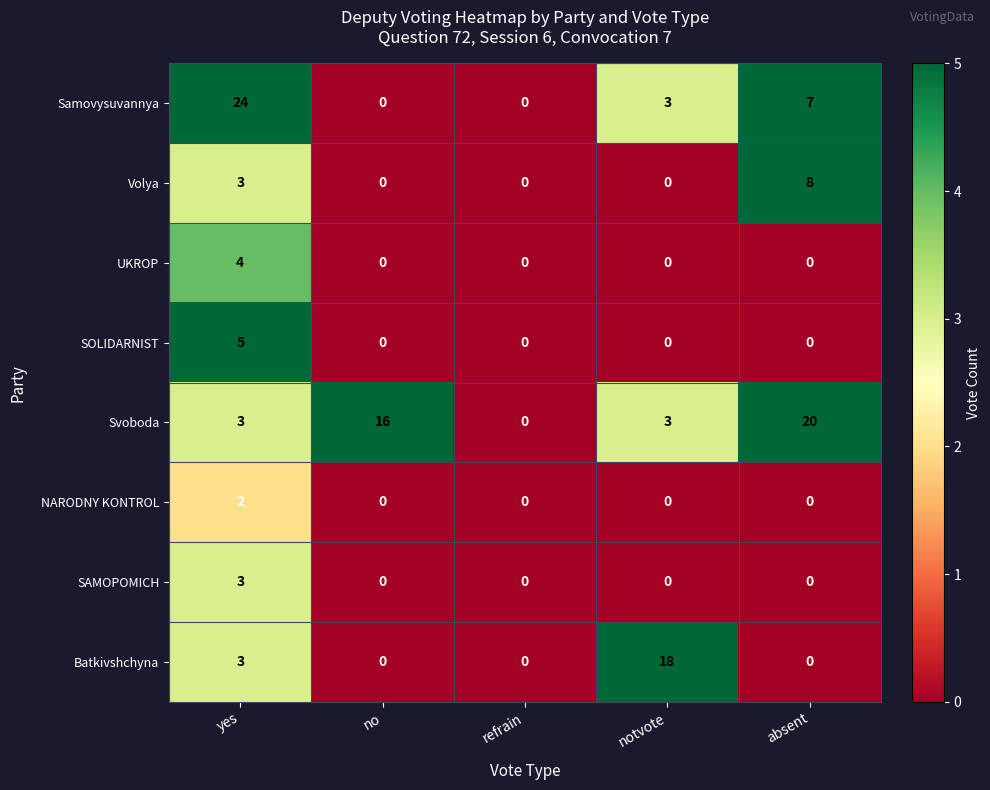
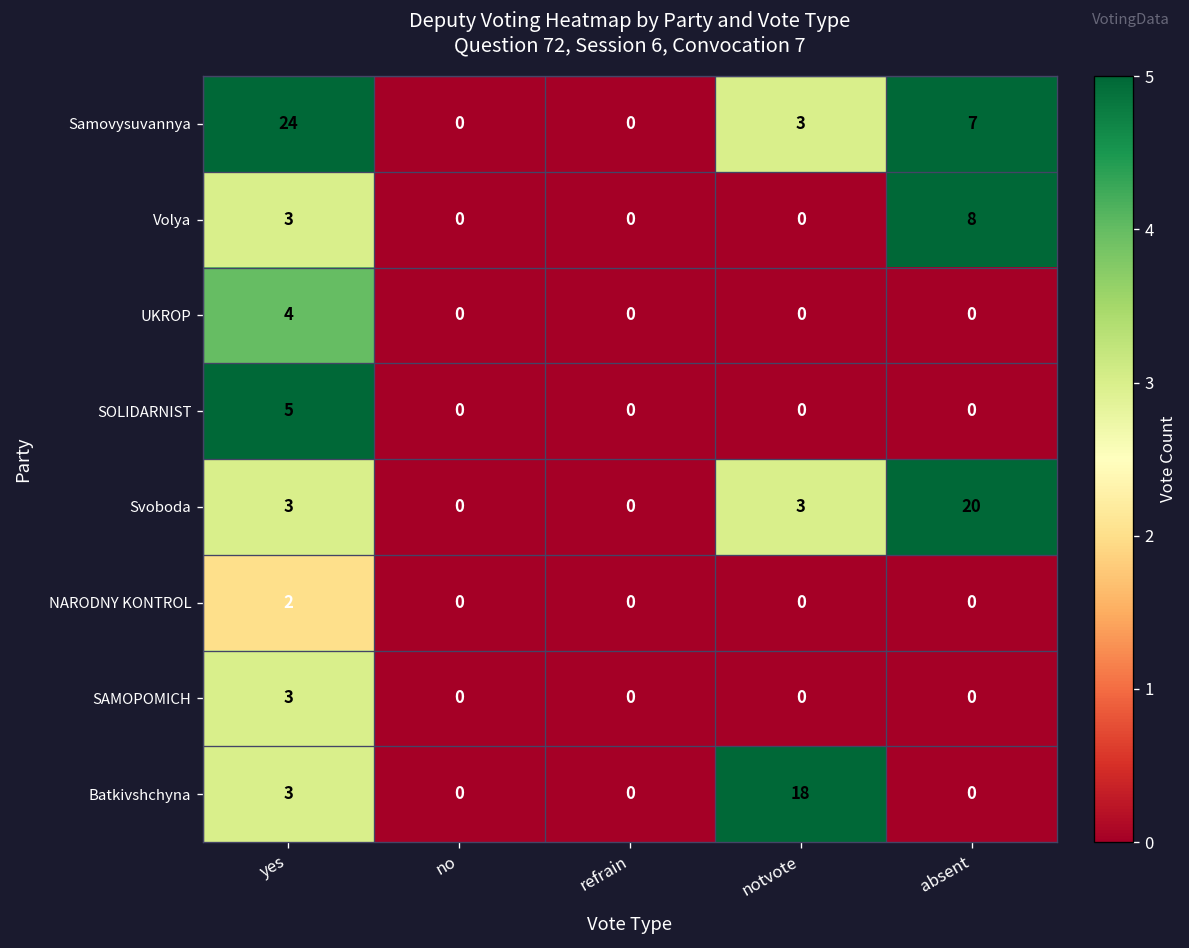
  {
    "Samovysuvannya": {
      "yes": 24,
      "no": 0,
      "refrain": 0,
      "notvote": 3,
      "absent": 7
    },
    "Volya": {
      "yes": 3,
      "no": 0,
      "refrain": 0,
      "notvote": 0,
      "absent": 8
    },
    "UKROP": {
      "yes": 4,
      "no": 0,
      "refrain": 0,
      "notvote": 0,
      "absent": 0
    },
    "SOLIDARNIST": {
      "yes": 5,
      "no": 0,
      "refrain": 0,
      "notvote": 0,
      "absent": 0
    },
    "Svoboda": {
      "yes": 3,
-     "no": 16,
+     "no": 0,
      "refrain": 0,
      "notvote": 3,
      "absent": 20
    },
    "NARODNY KONTROL": {
      "yes": 2,
      "no": 0,
      "refrain": 0,
      "notvote": 0,
      "absent": 0
    },
    "SAMOPOMICH": {
      "yes": 3,
      "no": 0,
      "refrain": 0,
      "notvote": 0,
      "absent": 0
    },
    "Batkivshchyna": {
      "yes": 3,
      "no": 0,
      "refrain": 0,
      "notvote": 18,
      "absent": 0
    }
  }
